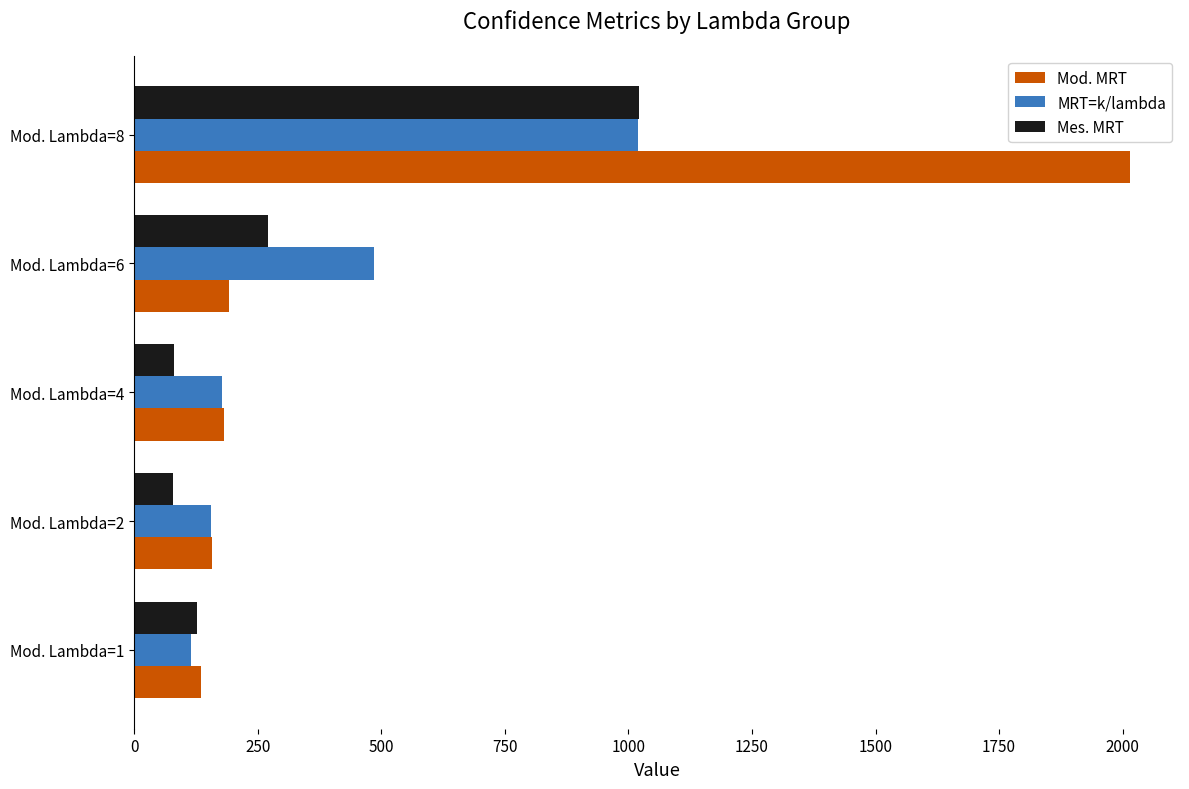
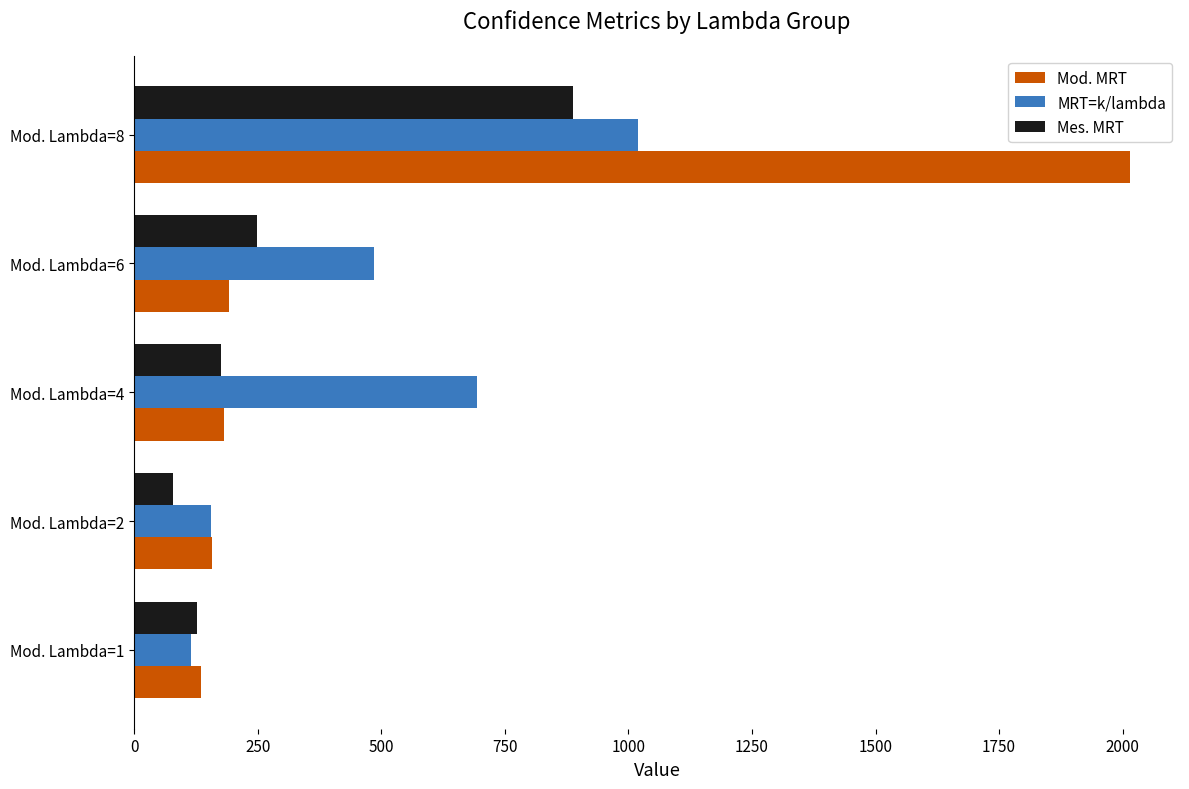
  {
    "Mod. MRT": {
      "Mod. Lambda=8": 2020,
      "Mod. Lambda=6": 190,
      "Mod. Lambda=4": 180,
      "Mod. Lambda=2": 160,
      "Mod. Lambda=1": 140
    },
    "MRT=k/lambda": {
      "Mod. Lambda=8": 1020,
      "Mod. Lambda=6": 480,
-     "Mod. Lambda=4": 180,
+     "Mod. Lambda=4": 690,
      "Mod. Lambda=2": 160,
      "Mod. Lambda=1": 110
    },
    "Mes. MRT": {
-     "Mod. Lambda=8": 1020,
-     "Mod. Lambda=6": 270,
-     "Mod. Lambda=4": 80,
+     "Mod. Lambda=8": 890,
+     "Mod. Lambda=6": 250,
+     "Mod. Lambda=4": 180,
      "Mod. Lambda=2": 80,
      "Mod. Lambda=1": 130
    }
  }
